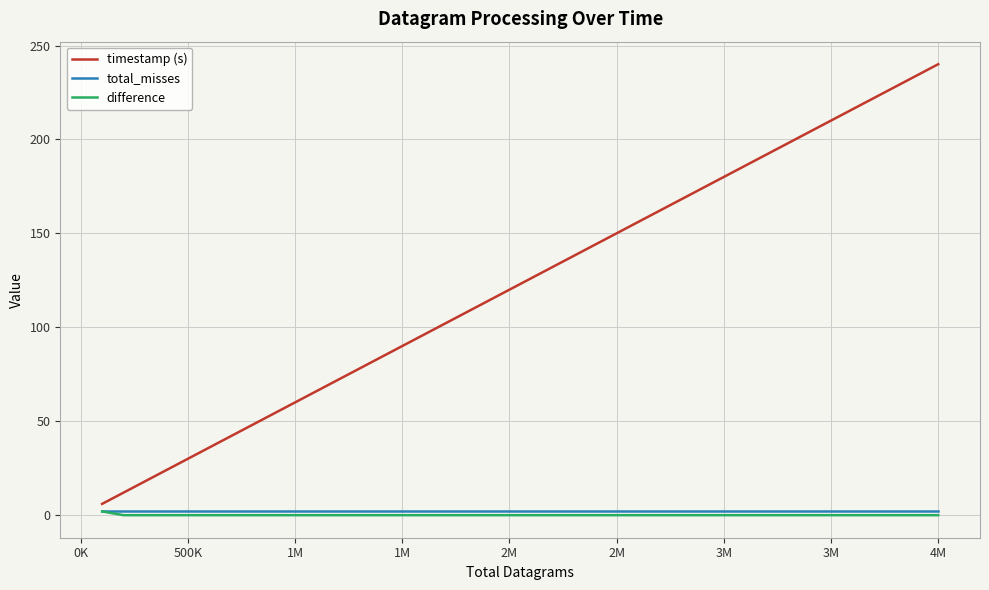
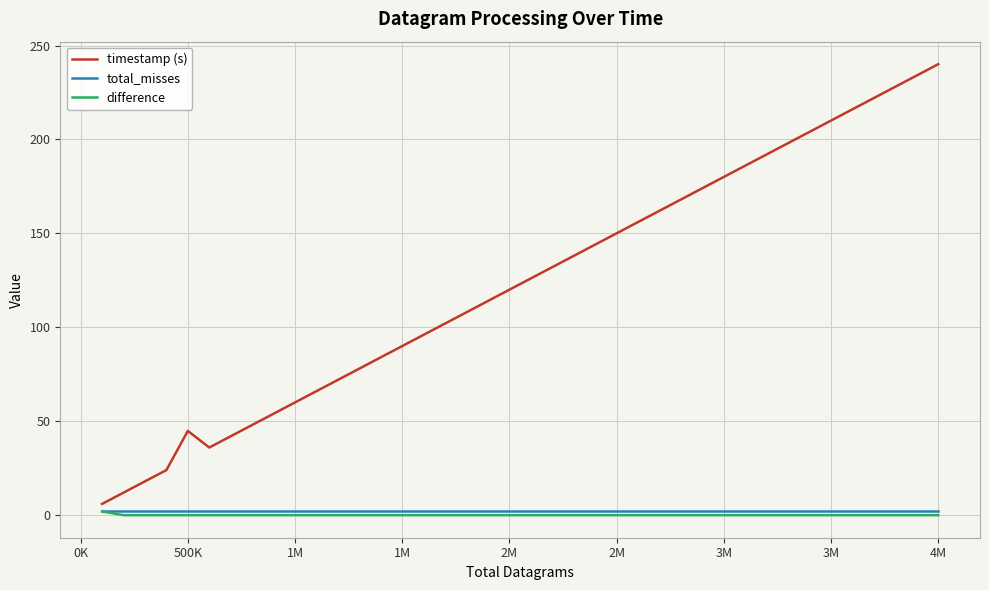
  {
    "timestamp (s)": {
-     "500K": 30,
+     "500K": 45,
      "4M": 240
    },
    "total_misses": {
      "500K": 2,
      "4M": 2
    },
    "difference": {
      "500K": 0,
      "4M": 0
    }
  }
